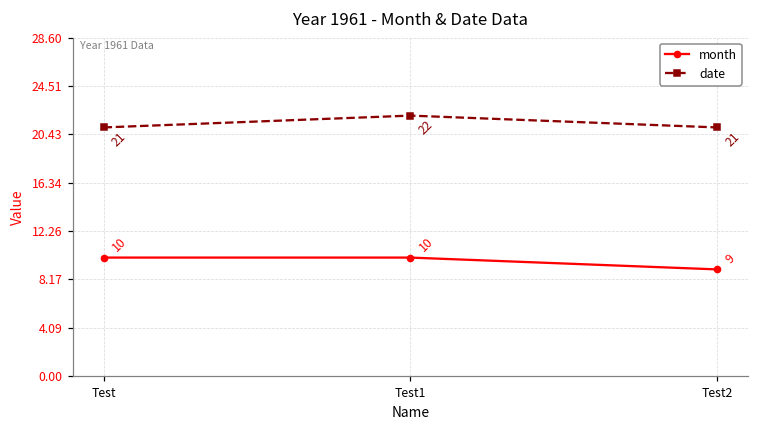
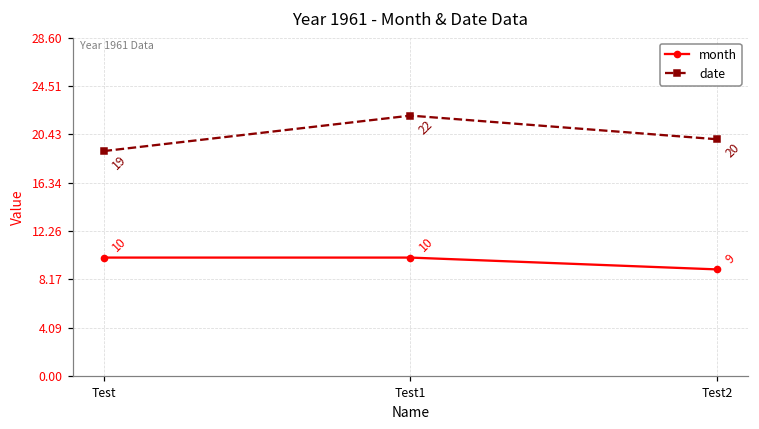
  {
    "month": {
      "Test": 10,
      "Test1": 10,
      "Test2": 9
    },
    "date": {
-     "Test": 21,
+     "Test": 19,
      "Test1": 22,
-     "Test2": 21
+     "Test2": 20
    }
  }
